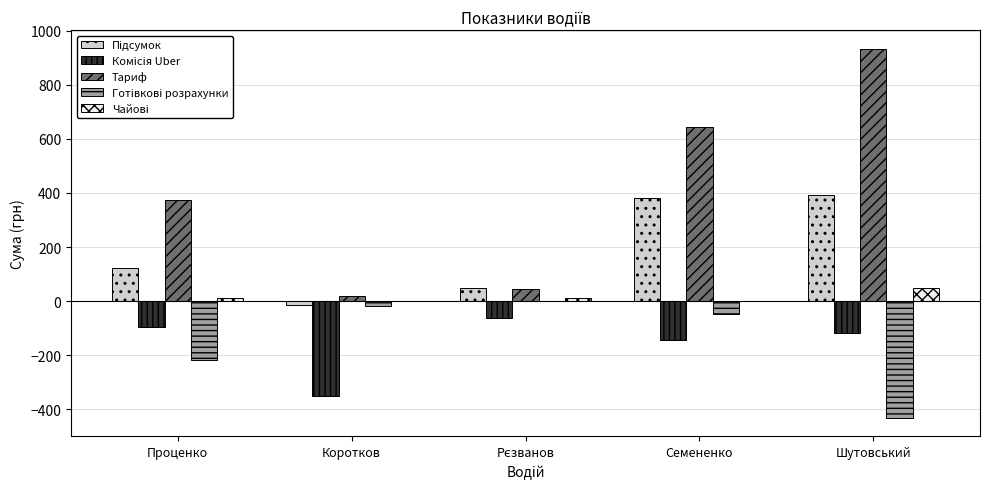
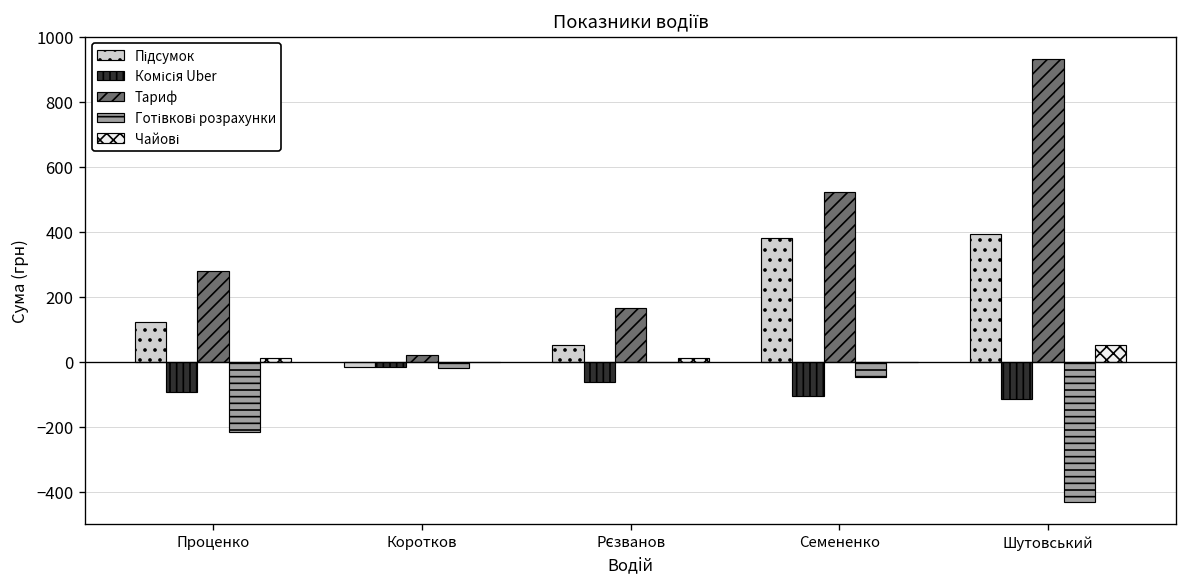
  {
    "Комісія Uber": {
      "Проценко": -90,
-     "Коротков": -350,
+     "Коротков": -20,
      "Рєзванов": -60,
-     "Семененко": -140,
+     "Семененко": -100,
      "Шутовський": -120
    },
    "Тариф": {
-     "Проценко": 370,
+     "Проценко": 280,
      "Коротков": 20,
-     "Рєзванов": 40,
-     "Семененко": 640,
+     "Рєзванов": 170,
+     "Семененко": 520,
      "Шутовський": 930
    },
    "Готівкові розрахунки": {
      "Проценко": -220,
      "Коротков": -20,
      "Рєзванов": 0,
      "Семененко": -50,
      "Шутовський": -430
    }
  }
